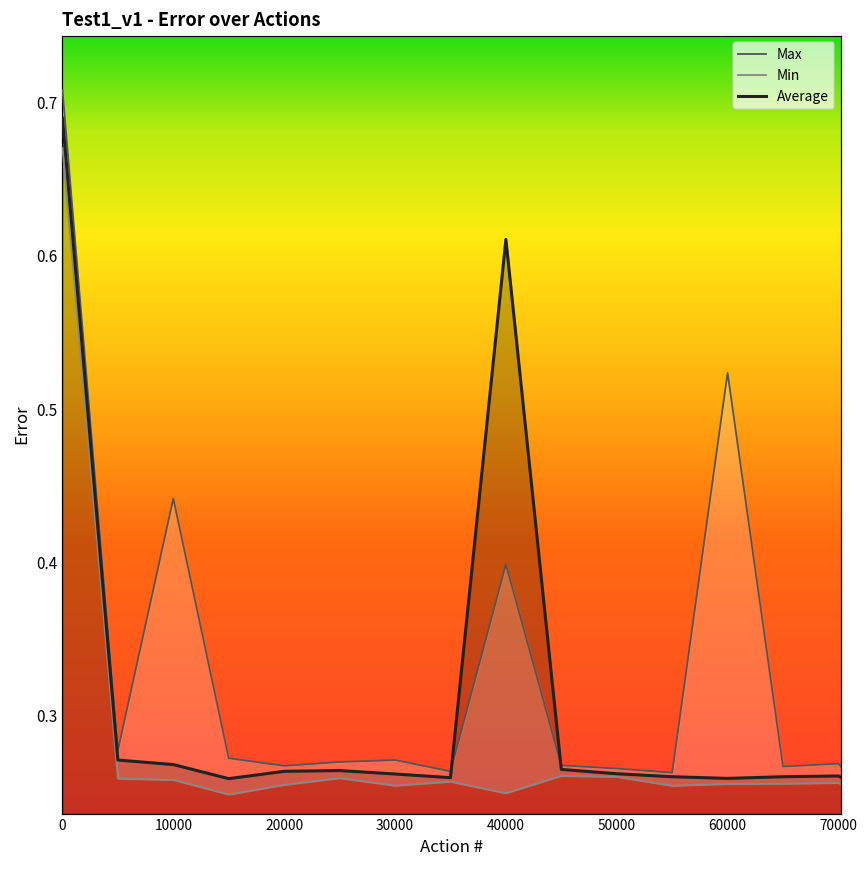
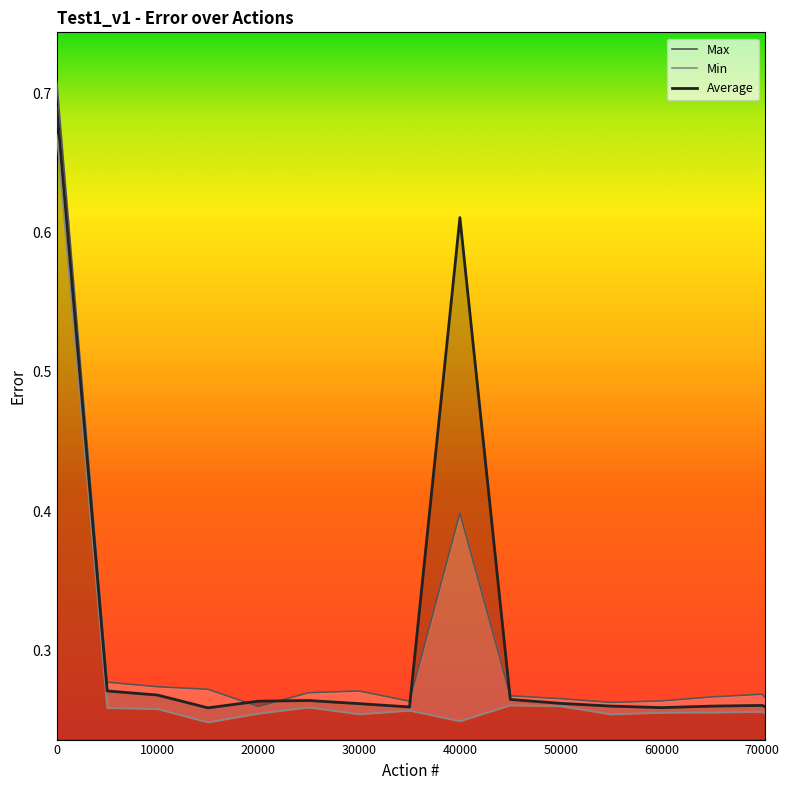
  {
    "Max": {
      "0": 0.708,
-     "10000": 0.442,
-     "20000": 0.267,
+     "10000": 0.274,
+     "20000": 0.260,
      "30000": 0.271,
      "40000": 0.399,
      "50000": 0.265,
-     "60000": 0.524,
+     "60000": 0.264,
      "70000": 0.268
    },
    "Min": {
      "0": 0.670,
      "10000": 0.258,
      "20000": 0.255,
      "30000": 0.254,
      "40000": 0.249,
      "50000": 0.260,
      "60000": 0.255,
      "70000": 0.256
    },
    "Average": {
      "0": 0.690,
      "10000": 0.268,
      "20000": 0.264,
      "30000": 0.262,
      "40000": 0.611,
      "50000": 0.262,
      "60000": 0.259,
      "70000": 0.260
    }
  }
